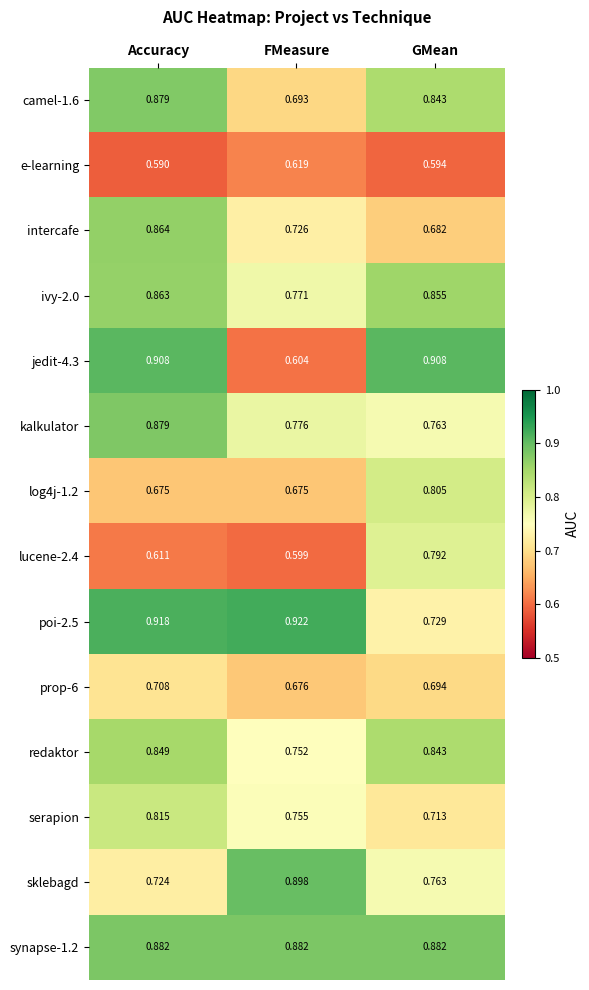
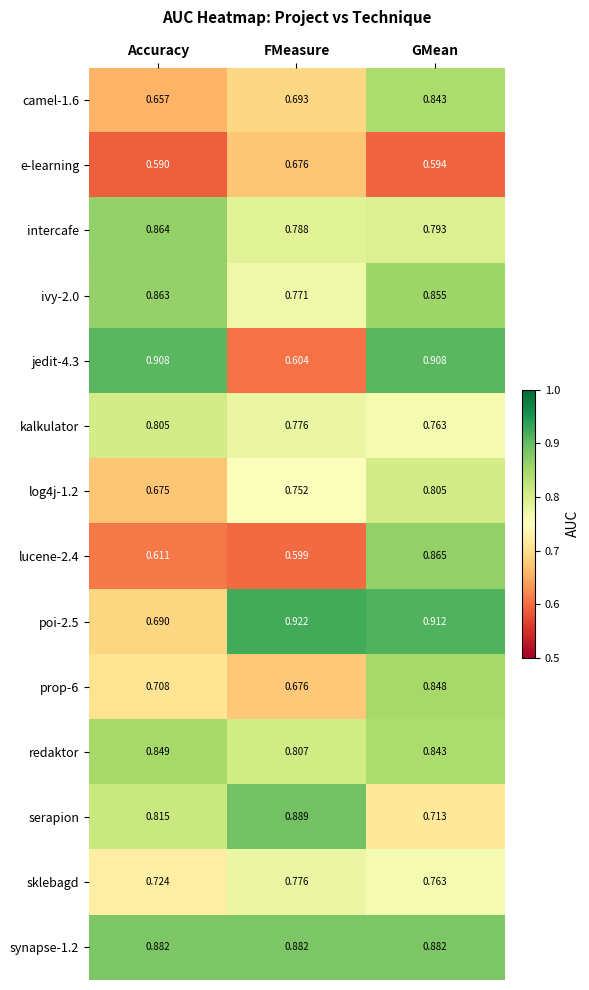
  {
    "camel-1.6": {
-     "Accuracy": 0.879,
+     "Accuracy": 0.657,
      "FMeasure": 0.693,
      "GMean": 0.843
    },
    "e-learning": {
      "Accuracy": 0.590,
-     "FMeasure": 0.619,
+     "FMeasure": 0.676,
      "GMean": 0.594
    },
    "intercafe": {
      "Accuracy": 0.864,
-     "FMeasure": 0.726,
-     "GMean": 0.682
+     "FMeasure": 0.788,
+     "GMean": 0.793
    },
    "ivy-2.0": {
      "Accuracy": 0.863,
      "FMeasure": 0.771,
      "GMean": 0.855
    },
    "jedit-4.3": {
      "Accuracy": 0.908,
      "FMeasure": 0.604,
      "GMean": 0.908
    },
    "kalkulator": {
-     "Accuracy": 0.879,
+     "Accuracy": 0.805,
      "FMeasure": 0.776,
      "GMean": 0.763
    },
    "log4j-1.2": {
      "Accuracy": 0.675,
-     "FMeasure": 0.675,
+     "FMeasure": 0.752,
      "GMean": 0.805
    },
    "lucene-2.4": {
      "Accuracy": 0.611,
      "FMeasure": 0.599,
-     "GMean": 0.792
+     "GMean": 0.865
    },
    "poi-2.5": {
-     "Accuracy": 0.918,
+     "Accuracy": 0.690,
      "FMeasure": 0.922,
-     "GMean": 0.729
+     "GMean": 0.912
    },
    "prop-6": {
      "Accuracy": 0.708,
      "FMeasure": 0.676,
-     "GMean": 0.694
+     "GMean": 0.848
    },
    "redaktor": {
      "Accuracy": 0.849,
-     "FMeasure": 0.752,
+     "FMeasure": 0.807,
      "GMean": 0.843
    },
    "serapion": {
      "Accuracy": 0.815,
-     "FMeasure": 0.755,
+     "FMeasure": 0.889,
      "GMean": 0.713
    },
    "sklebagd": {
      "Accuracy": 0.724,
-     "FMeasure": 0.898,
+     "FMeasure": 0.776,
      "GMean": 0.763
    },
    "synapse-1.2": {
      "Accuracy": 0.882,
      "FMeasure": 0.882,
      "GMean": 0.882
    }
  }
